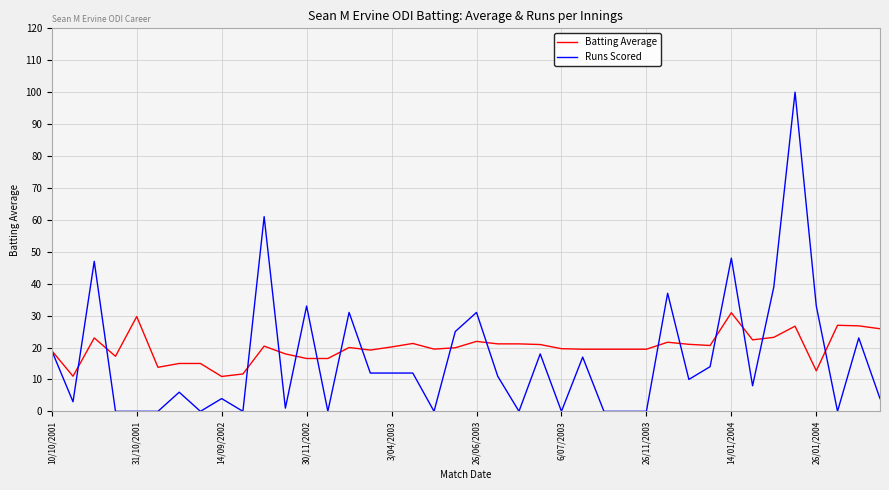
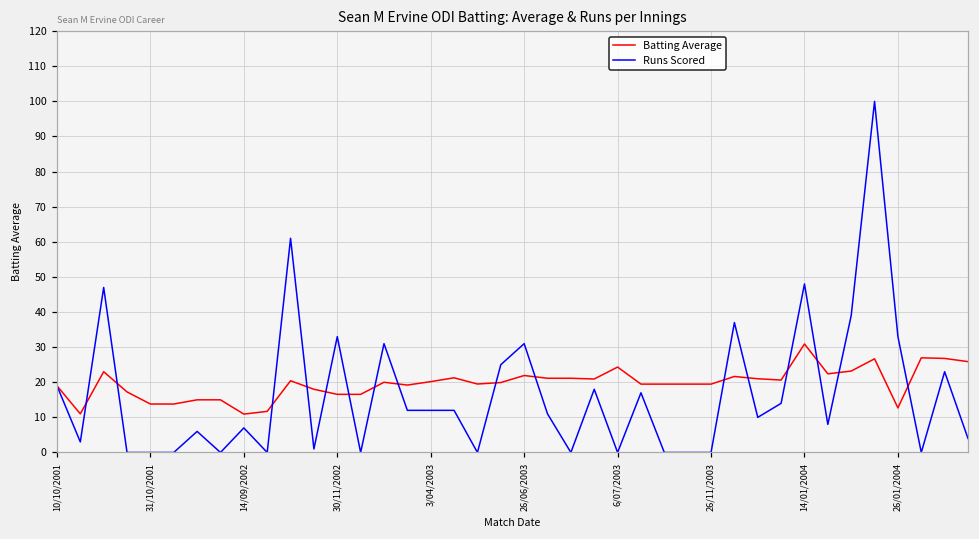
  {
    "Batting Average": {
-     "31/10/2001": 30,
+     "31/10/2001": 14,
      "14/09/2002": 11,
      "30/11/2002": 17,
      "3/04/2003": 20,
      "26/06/2003": 22,
-     "6/07/2003": 20,
+     "6/07/2003": 24,
      "26/11/2003": 19,
      "14/01/2004": 31,
      "26/01/2004": 13
    },
    "Runs Scored": {
      "31/10/2001": 0,
-     "14/09/2002": 4,
+     "14/09/2002": 7,
      "30/11/2002": 33,
      "3/04/2003": 12,
      "26/06/2003": 31,
      "6/07/2003": 0,
      "26/11/2003": 0,
      "14/01/2004": 48,
      "26/01/2004": 33
    }
  }
